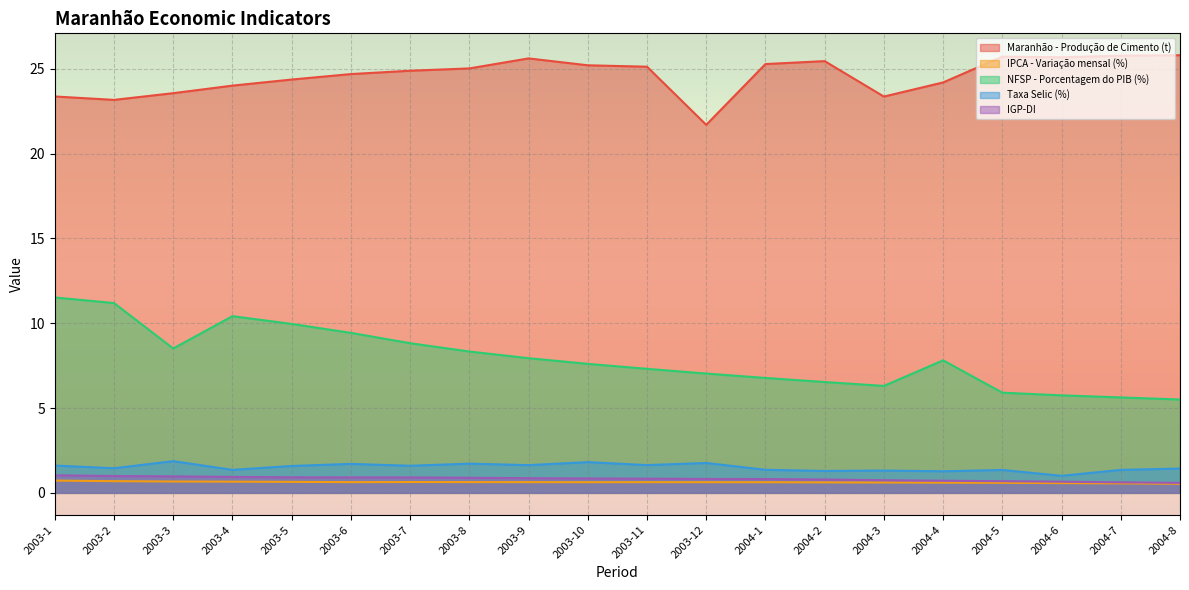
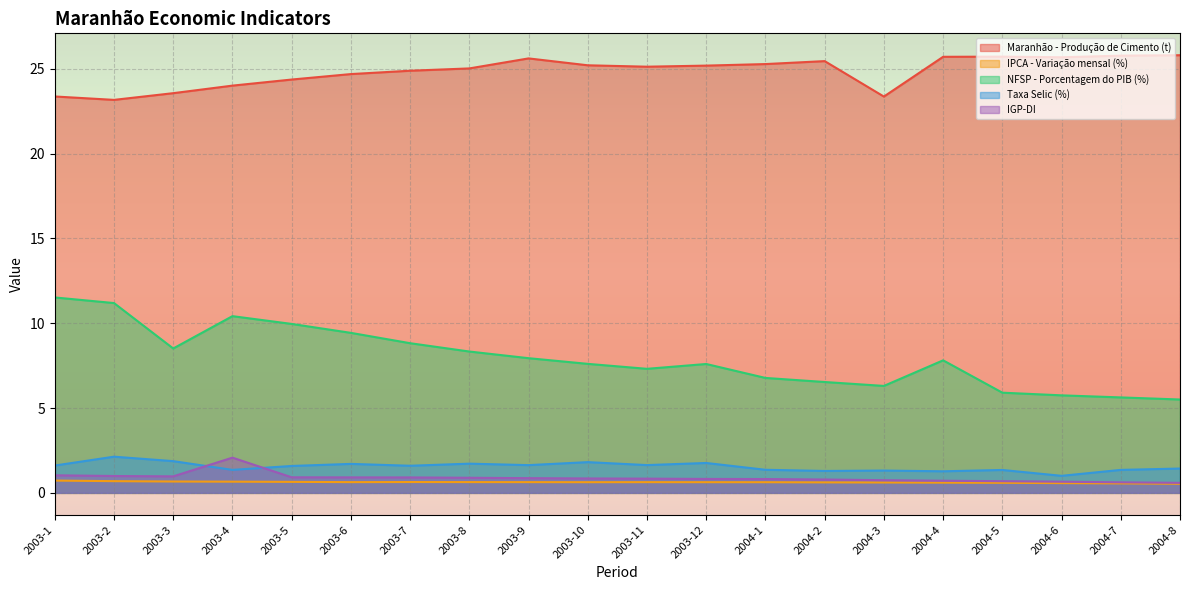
  {
    "Maranhão - Produção de Cimento (t)": {
      "2003-1": 23.4,
      "2003-2": 23.2,
      "2003-3": 23.6,
      "2003-4": 24.0,
      "2003-5": 24.4,
      "2003-6": 24.7,
      "2003-7": 24.9,
      "2003-8": 25.0,
      "2003-9": 25.6,
      "2003-10": 25.2,
      "2003-11": 25.1,
-     "2003-12": 21.7,
+     "2003-12": 25.2,
      "2004-1": 25.3,
      "2004-2": 25.5,
      "2004-3": 23.4,
-     "2004-4": 24.2,
+     "2004-4": 25.7,
      "2004-8": 25.8
    },
    "IPCA - Variação mensal (%)": {
      "2003-1": 0.7,
      "2003-2": 0.7,
      "2003-3": 0.7,
      "2003-4": 0.7,
      "2003-5": 0.6,
      "2003-6": 0.6,
      "2003-7": 0.6,
      "2003-8": 0.6,
      "2003-9": 0.6,
      "2003-10": 0.6,
      "2003-11": 0.6,
      "2003-12": 0.6,
      "2004-1": 0.6,
      "2004-2": 0.6
    },
    "NFSP - Porcentagem do PIB (%)": {
      "2003-1": 11.5,
      "2003-2": 11.2,
      "2003-3": 8.5,
      "2003-4": 10.4,
      "2003-5": 10.0,
      "2003-6": 9.4,
      "2003-7": 8.8,
      "2003-8": 8.3,
      "2003-9": 7.9,
      "2003-10": 7.6,
      "2003-11": 7.3,
-     "2003-12": 7.0,
+     "2003-12": 7.6,
      "2004-1": 6.8,
      "2004-2": 6.5,
      "2004-3": 6.3,
      "2004-4": 7.8,
      "2004-5": 5.9,
      "2004-6": 5.7,
      "2004-7": 5.6,
      "2004-8": 5.5
    },
    "Taxa Selic (%)": {
      "2003-1": 1.6,
-     "2003-2": 1.5,
+     "2003-2": 2.1,
      "2003-3": 1.9,
      "2003-4": 1.4,
      "2003-5": 1.6,
      "2003-6": 1.7,
      "2003-7": 1.6,
      "2003-8": 1.7,
      "2003-9": 1.6,
      "2003-10": 1.8,
      "2003-11": 1.6,
      "2003-12": 1.8,
      "2004-1": 1.4,
      "2004-2": 1.3,
      "2004-3": 1.3,
      "2004-4": 1.3,
      "2004-5": 1.3,
      "2004-6": 1.0,
      "2004-7": 1.4,
      "2004-8": 1.4
    },
    "IGP-DI": {
      "2003-1": 1.0,
      "2003-2": 1.0,
      "2003-3": 1.0,
-     "2003-4": 0.9,
+     "2003-4": 2.1,
      "2003-5": 0.9,
      "2003-6": 0.9,
      "2003-7": 0.9,
      "2003-8": 0.9,
      "2003-9": 0.9,
      "2003-10": 0.8,
      "2003-11": 0.8,
      "2003-12": 0.8,
      "2004-1": 0.8,
      "2004-2": 0.8
    }
  }
